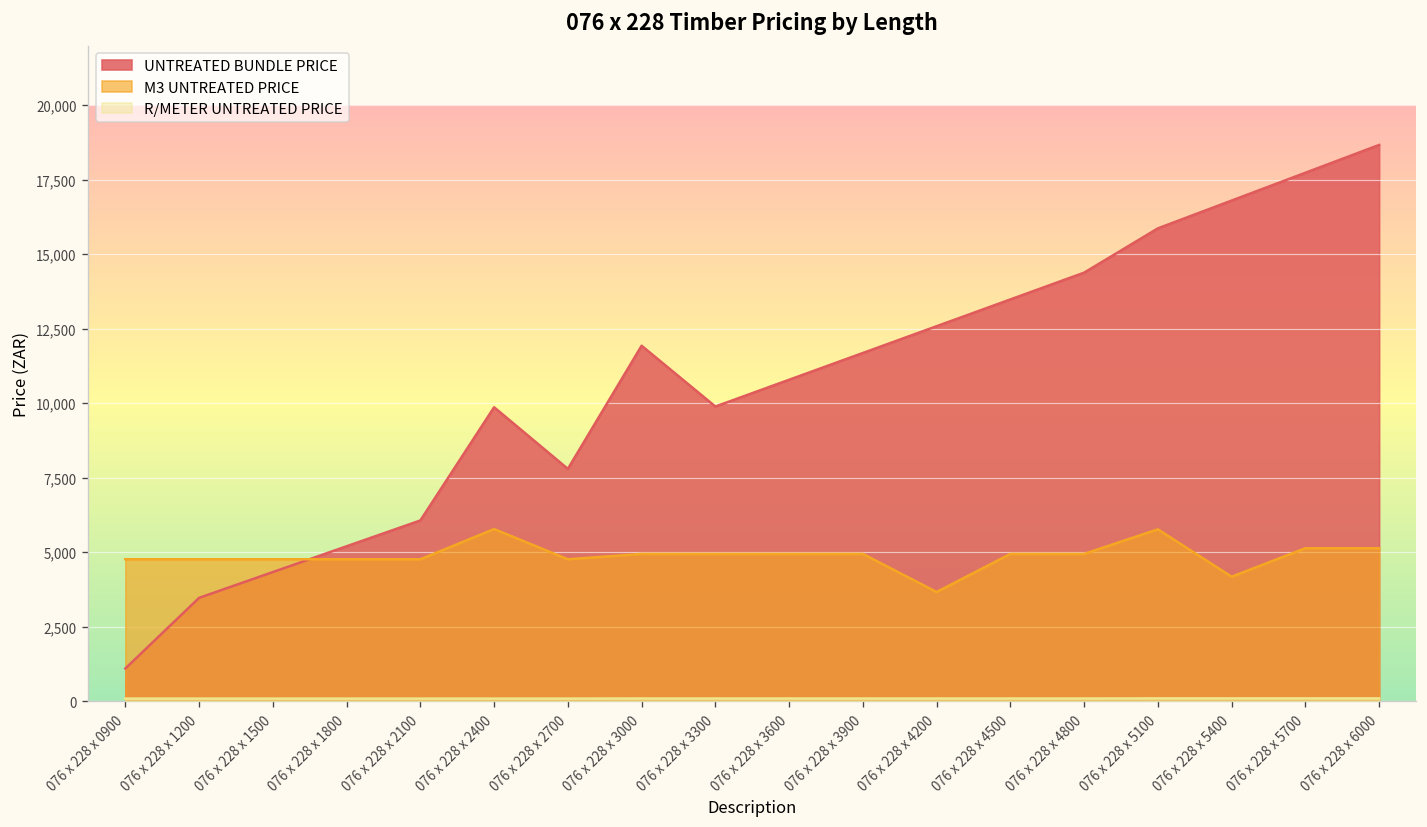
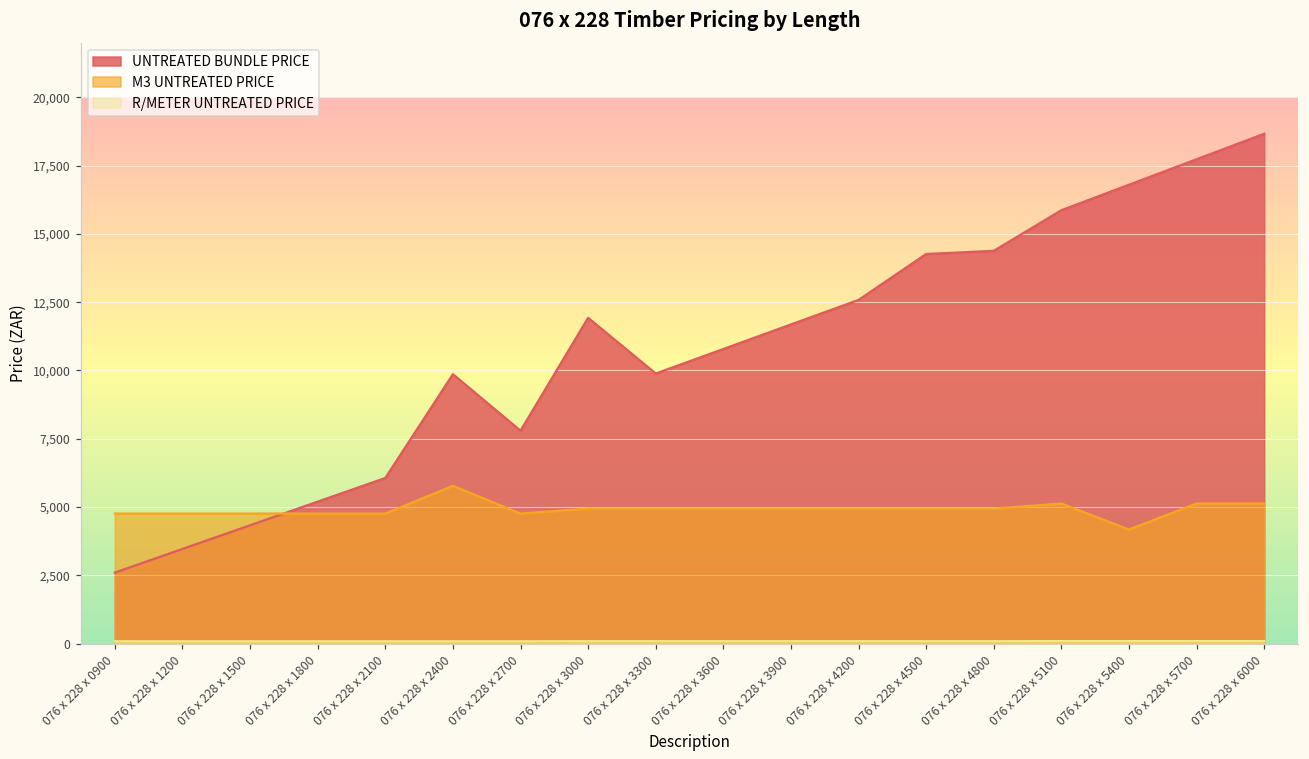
  {
    "UNTREATED BUNDLE PRICE": {
-     "076 x 228 x 0900": "1,100",
+     "076 x 228 x 0900": "2,600",
      "076 x 228 x 1200": "3,500",
      "076 x 228 x 1500": "4,300",
      "076 x 228 x 1800": "5,200",
      "076 x 228 x 2100": "6,100",
      "076 x 228 x 2400": "9,900",
      "076 x 228 x 2700": "7,800",
      "076 x 228 x 3000": "11,900",
      "076 x 228 x 3300": "9,900",
      "076 x 228 x 3600": "10,800",
      "076 x 228 x 3900": "11,700",
      "076 x 228 x 4200": "12,600",
-     "076 x 228 x 4500": "13,500",
+     "076 x 228 x 4500": "14,300",
      "076 x 228 x 4800": "14,400",
      "076 x 228 x 5100": "15,900",
      "076 x 228 x 5400": "16,800",
      "076 x 228 x 5700": "17,700",
      "076 x 228 x 6000": "18,700"
    },
    "M3 UNTREATED PRICE": {
      "076 x 228 x 0900": "4,800",
      "076 x 228 x 1200": "4,800",
      "076 x 228 x 1500": "4,800",
      "076 x 228 x 1800": "4,800",
      "076 x 228 x 2100": "4,800",
      "076 x 228 x 2400": "5,800",
      "076 x 228 x 2700": "4,800",
      "076 x 228 x 3000": "4,900",
      "076 x 228 x 3300": "4,900",
      "076 x 228 x 3600": "4,900",
      "076 x 228 x 3900": "4,900",
-     "076 x 228 x 4200": "3,700",
+     "076 x 228 x 4200": "4,900",
      "076 x 228 x 4500": "4,900",
      "076 x 228 x 4800": "4,900",
-     "076 x 228 x 5100": "5,800",
+     "076 x 228 x 5100": "5,100",
      "076 x 228 x 5400": "4,200",
      "076 x 228 x 5700": "5,100",
      "076 x 228 x 6000": "5,100"
    },
    "R/METER UNTREATED PRICE": {
      "076 x 228 x 0900": "100",
      "076 x 228 x 1200": "100",
      "076 x 228 x 1500": "100",
      "076 x 228 x 1800": "100",
      "076 x 228 x 2100": "100",
      "076 x 228 x 2400": "100",
      "076 x 228 x 2700": "100",
      "076 x 228 x 3000": "100",
      "076 x 228 x 3300": "100",
      "076 x 228 x 3600": "100",
      "076 x 228 x 3900": "100",
      "076 x 228 x 4200": "100",
      "076 x 228 x 4500": "100",
      "076 x 228 x 4800": "100",
      "076 x 228 x 5100": "100",
      "076 x 228 x 5400": "100",
      "076 x 228 x 5700": "100",
      "076 x 228 x 6000": "100"
    }
  }
